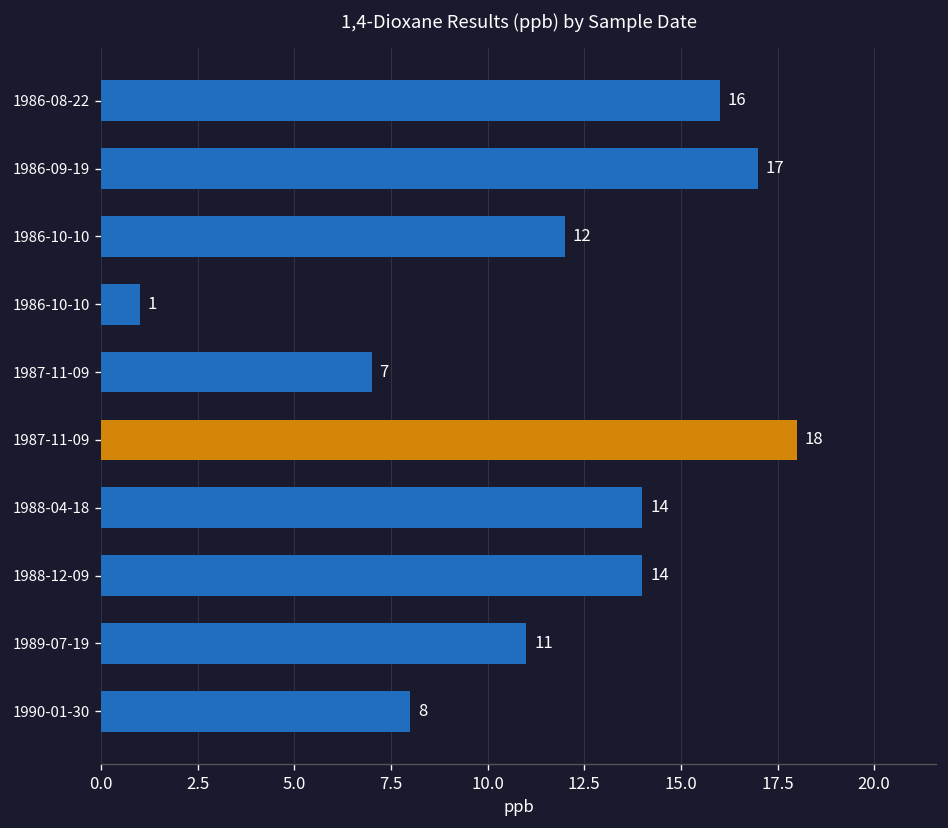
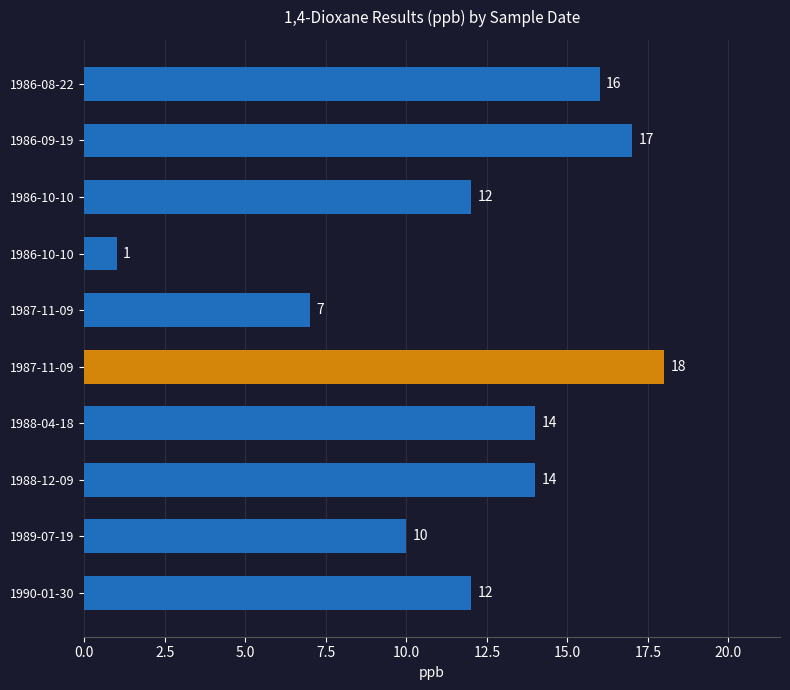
  {
    "1986-08-22": 16,
    "1986-09-19": 17,
    "1988-04-18": 14,
    "1988-12-09": 14,
-   "1989-07-19": 11,
-   "1990-01-30": 8
+   "1989-07-19": 10,
+   "1990-01-30": 12
  }
